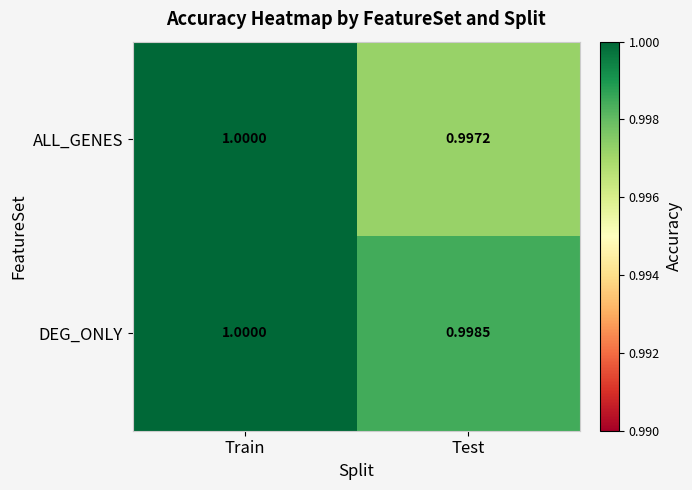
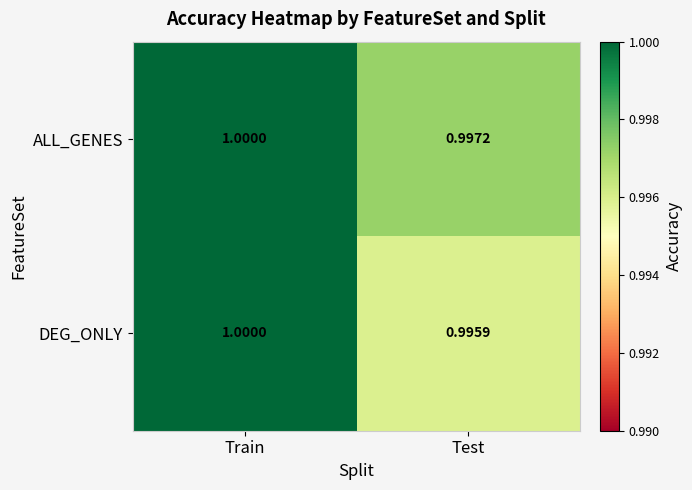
  {
    "ALL_GENES": {
      "Train": 1.0000,
      "Test": 0.9972
    },
    "DEG_ONLY": {
      "Train": 1.0000,
-     "Test": 0.9985
+     "Test": 0.9959
    }
  }
